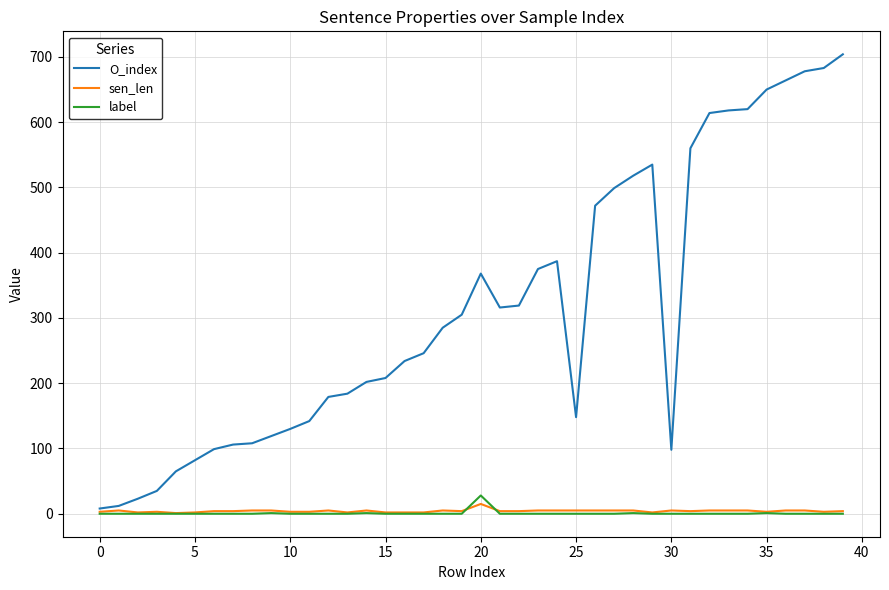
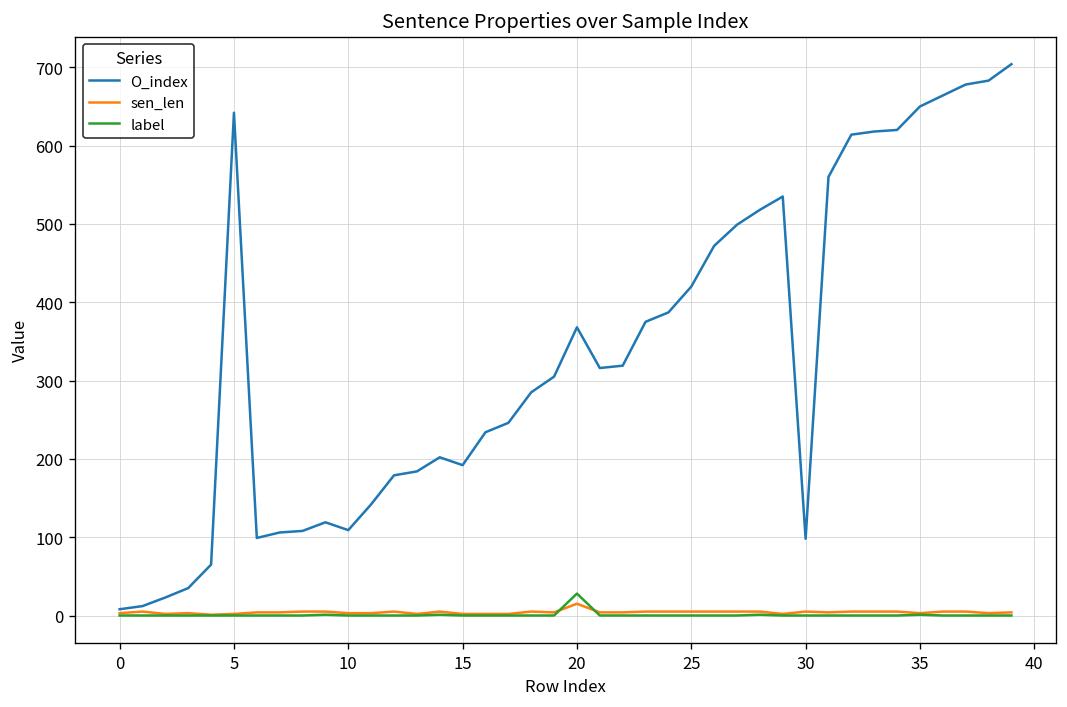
  {
    "O_index": {
      "0": 10,
-     "5": 80,
-     "10": 130,
-     "15": 210,
+     "5": 640,
+     "10": 110,
+     "15": 190,
      "20": 370,
-     "25": 150,
+     "25": 420,
      "30": 100,
      "35": 650
    },
    "sen_len": {
      "20": 20,
      "25": 10,
      "30": 10
    },
    "label": {
      "20": 30,
      "25": 0,
      "30": 0
    }
  }
